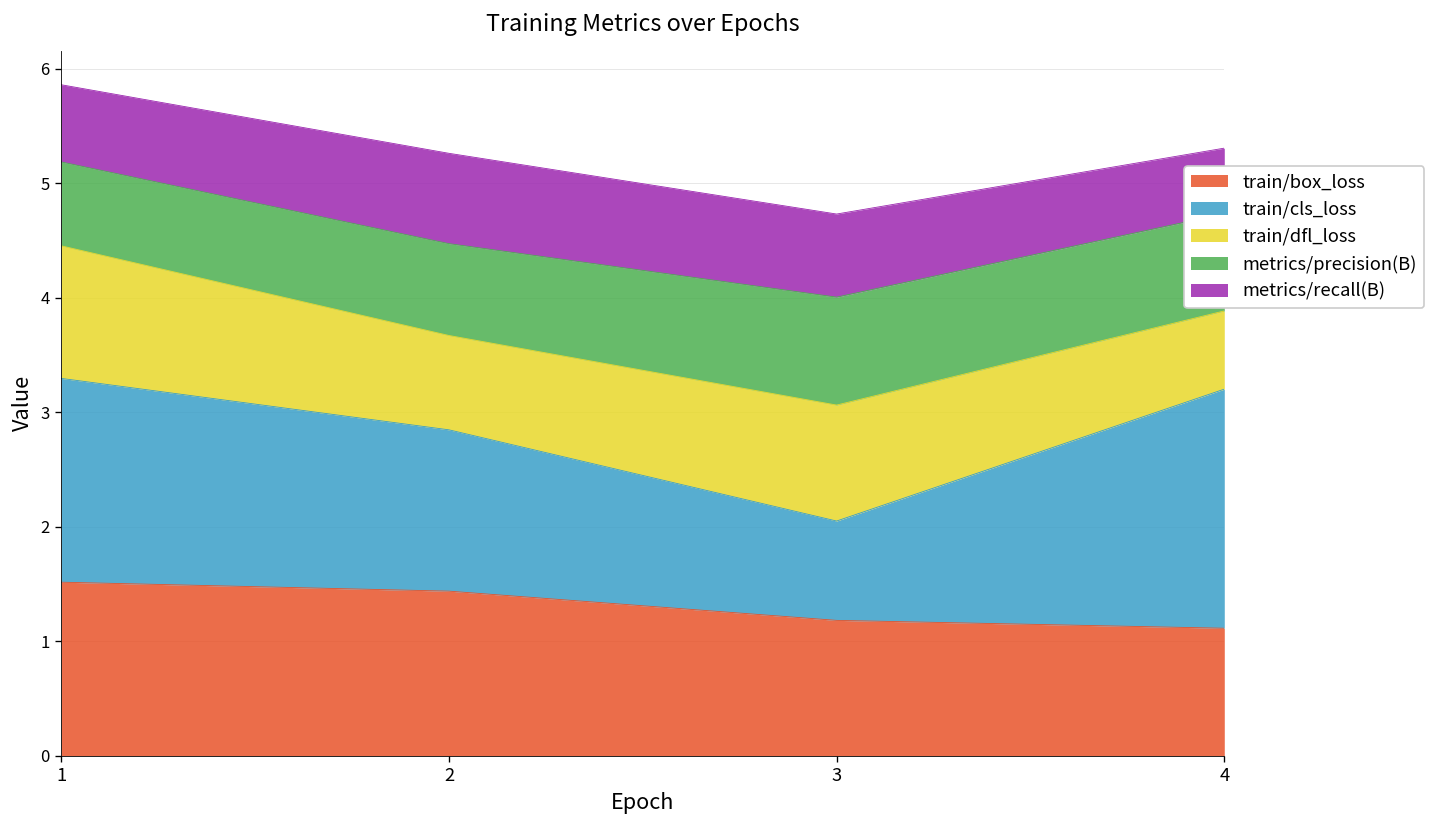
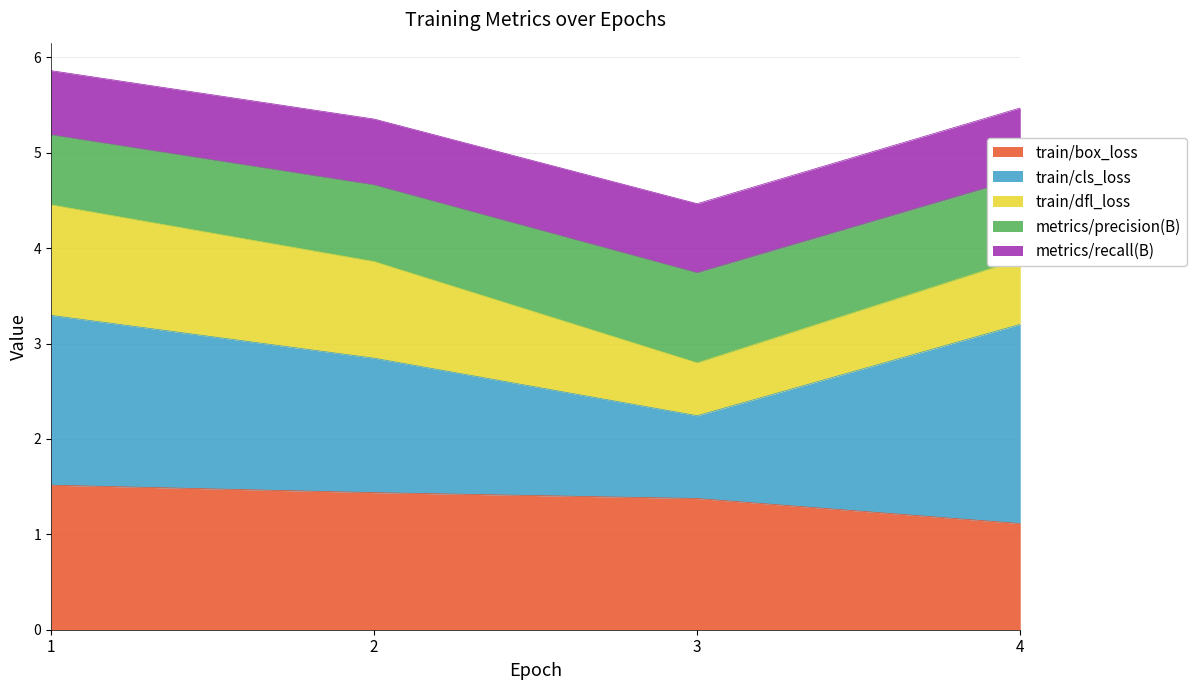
  {
    "train/box_loss": {
      "1": 1.5,
      "2": 1.4,
-     "3": 1.2,
+     "3": 1.4,
      "4": 1.1
    },
    "train/cls_loss": {
      "1": 1.8,
      "2": 1.4,
      "3": 0.9,
      "4": 2.1
    },
    "train/dfl_loss": {
      "1": 1.2,
-     "2": 0.8,
-     "3": 1.0
+     "2": 1.0,
+     "3": 0.6
    },
    "metrics/precision(B)": {
      "1": 0.7,
      "2": 0.8,
      "3": 0.9
    },
    "metrics/recall(B)": {
      "1": 0.7,
-     "2": 0.8,
+     "2": 0.7,
      "3": 0.7,
-     "4": 0.6
+     "4": 0.7
    }
  }
